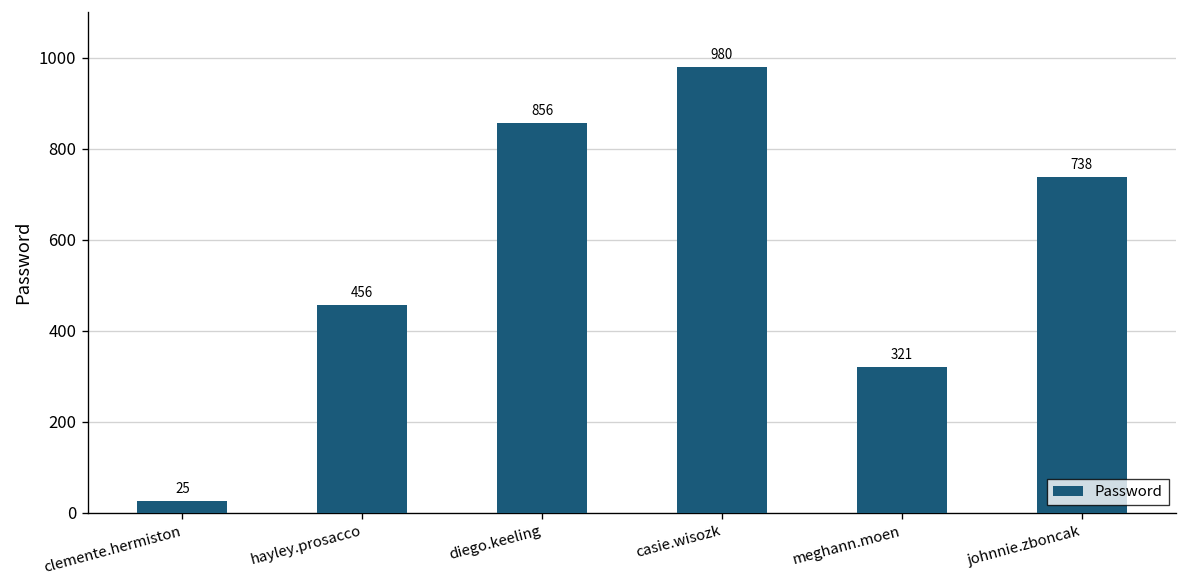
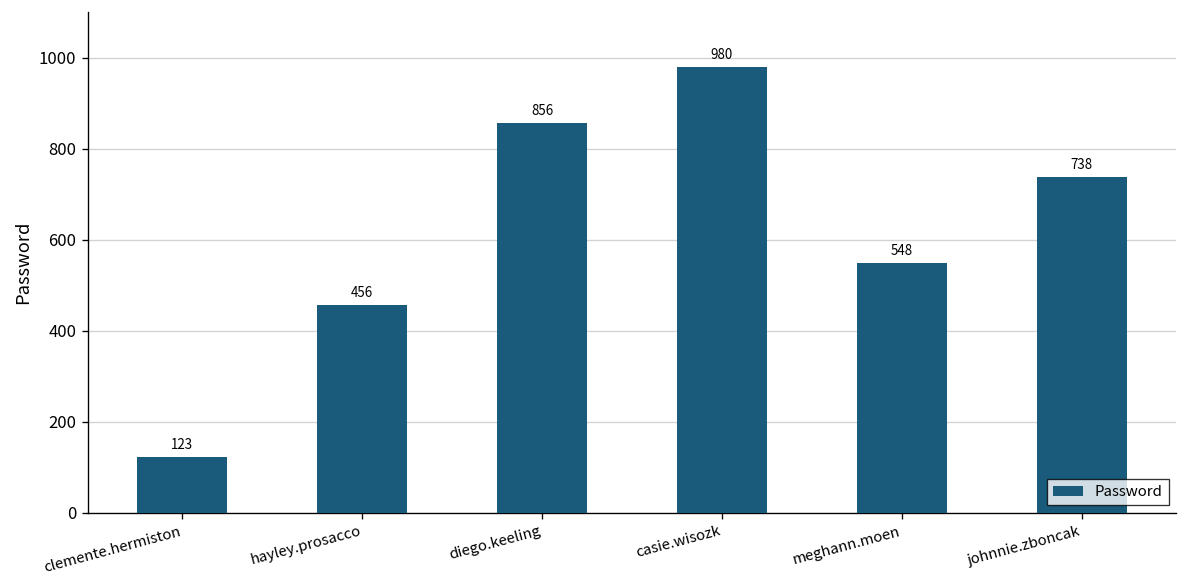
  {
-   "clemente.hermiston": 25,
+   "clemente.hermiston": 123,
    "hayley.prosacco": 456,
    "diego.keeling": 856,
    "casie.wisozk": 980,
-   "meghann.moen": 321,
+   "meghann.moen": 548,
    "johnnie.zboncak": 738
  }
